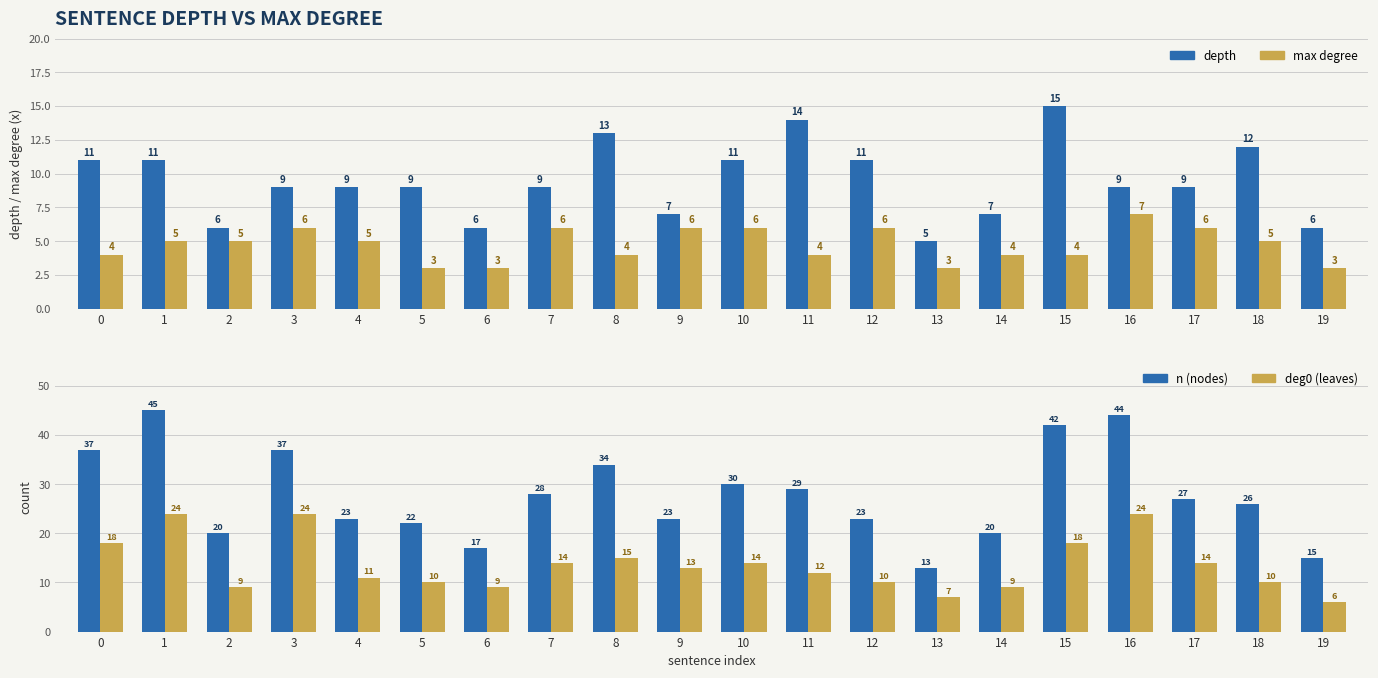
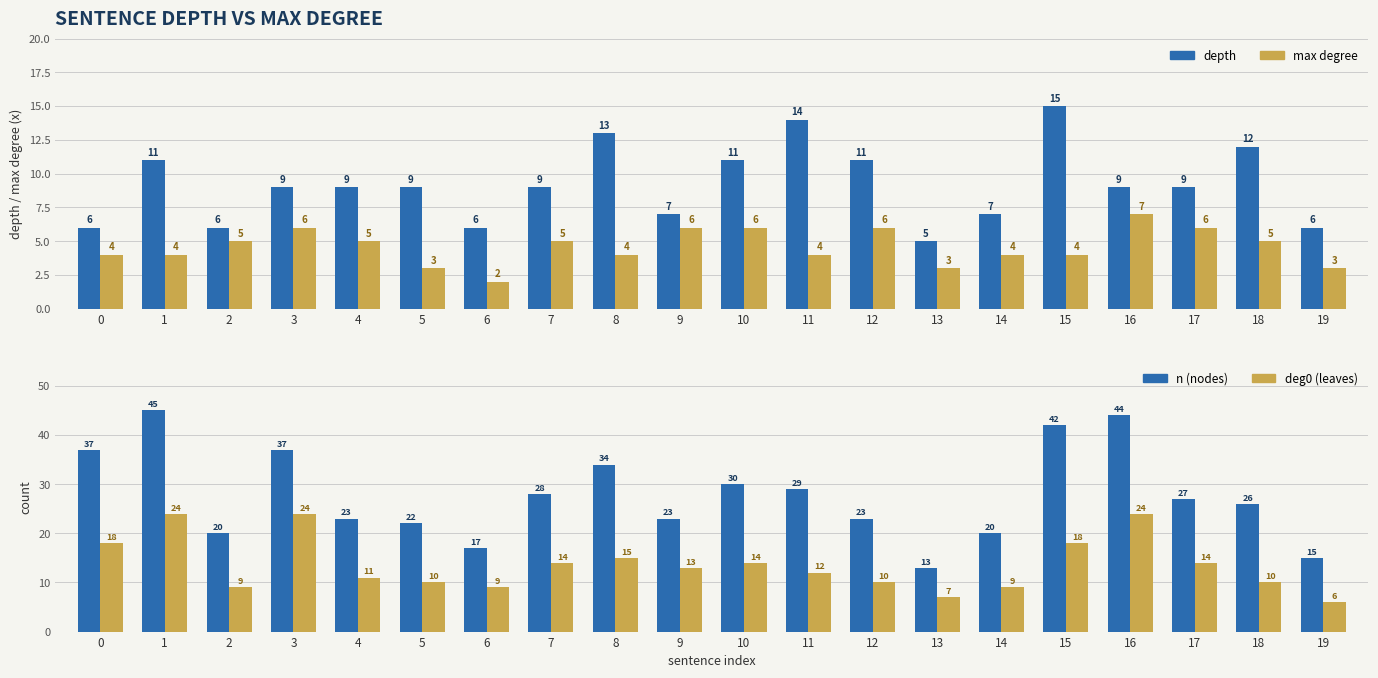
  {
    "SENTENCE DEPTH VS MAX DEGREE": {
      "depth": {
-       "0": 11,
+       "0": 6,
        "1": 11,
        "2": 6,
        "3": 9,
        "4": 9,
        "5": 9,
        "6": 6,
        "7": 9,
        "8": 13,
        "9": 7,
        "10": 11,
        "11": 14,
        "12": 11,
        "13": 5,
        "14": 7,
        "15": 15,
        "16": 9,
        "17": 9,
        "18": 12,
        "19": 6
      },
      "max degree": {
        "0": 4,
-       "1": 5,
+       "1": 4,
        "2": 5,
        "3": 6,
        "4": 5,
        "5": 3,
-       "6": 3,
-       "7": 6,
+       "6": 2,
+       "7": 5,
        "8": 4,
        "9": 6,
        "10": 6,
        "11": 4,
        "12": 6,
        "13": 3,
        "14": 4,
        "15": 4,
        "16": 7,
        "17": 6,
        "18": 5,
        "19": 3
      }
    }
  }
